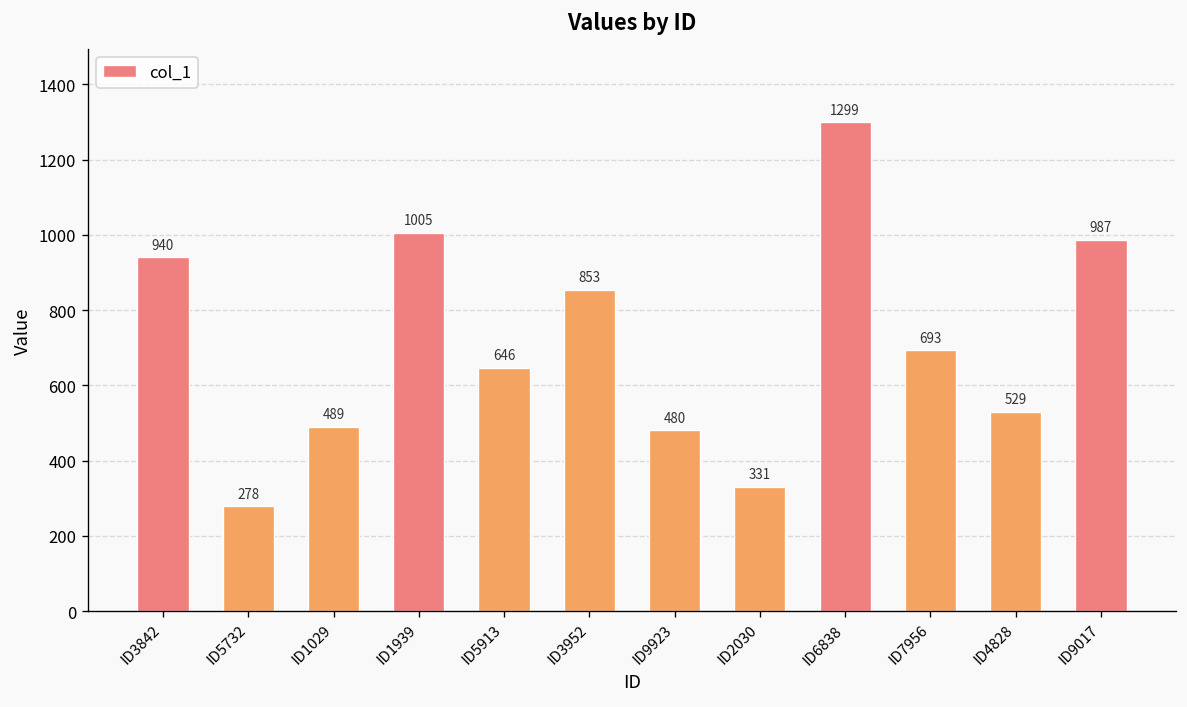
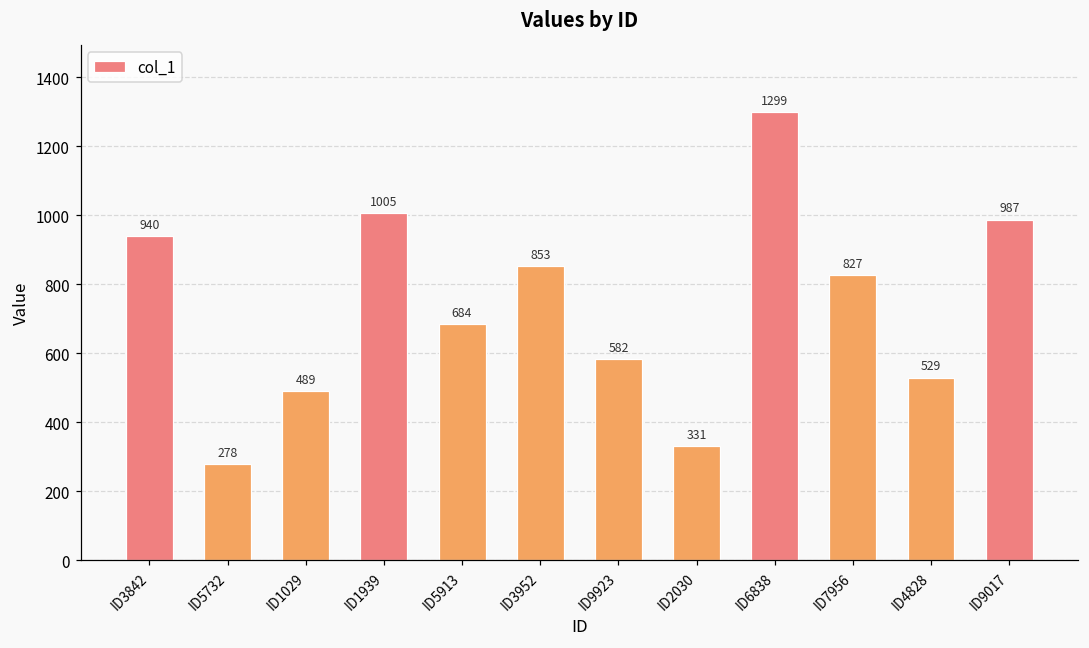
  {
    "ID3842": 940,
    "ID5732": 278,
    "ID1029": 489,
    "ID1939": 1005,
-   "ID5913": 646,
+   "ID5913": 684,
    "ID3952": 853,
-   "ID9923": 480,
+   "ID9923": 582,
    "ID2030": 331,
    "ID6838": 1299,
-   "ID7956": 693,
+   "ID7956": 827,
    "ID4828": 529,
    "ID9017": 987
  }
